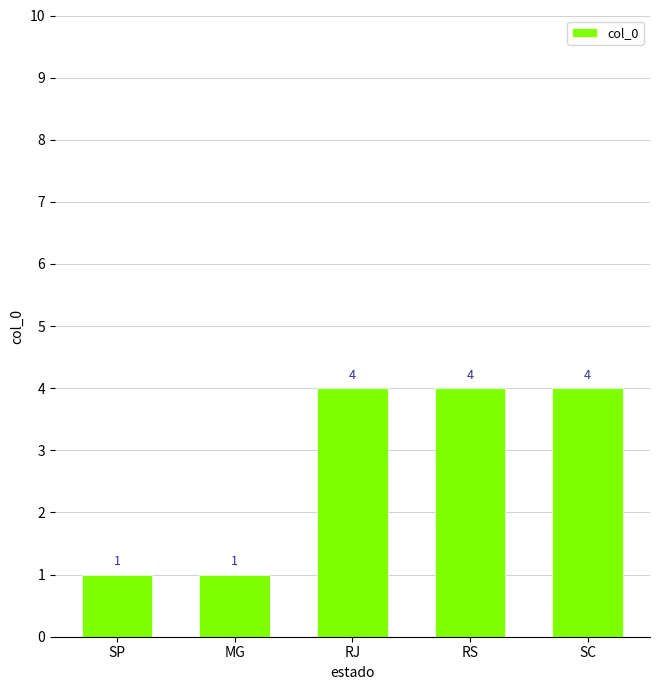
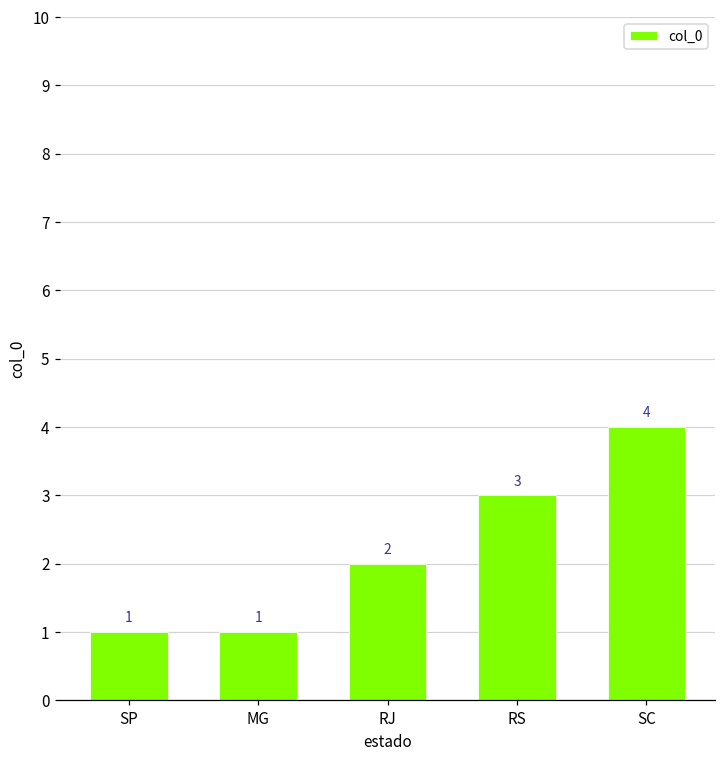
  {
    "SP": 1,
    "MG": 1,
-   "RJ": 4,
-   "RS": 4,
+   "RJ": 2,
+   "RS": 3,
    "SC": 4
  }
